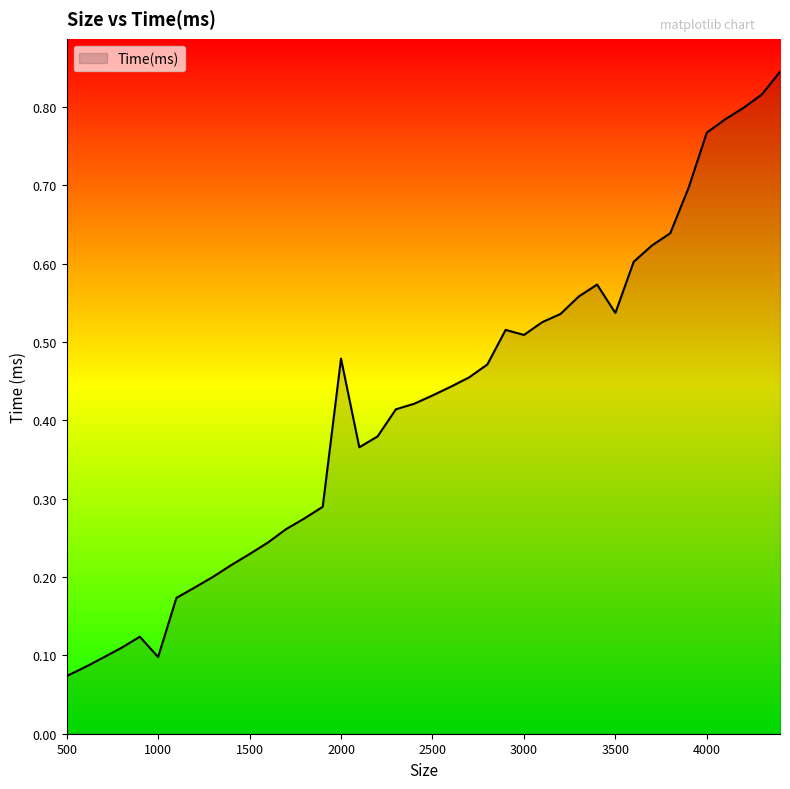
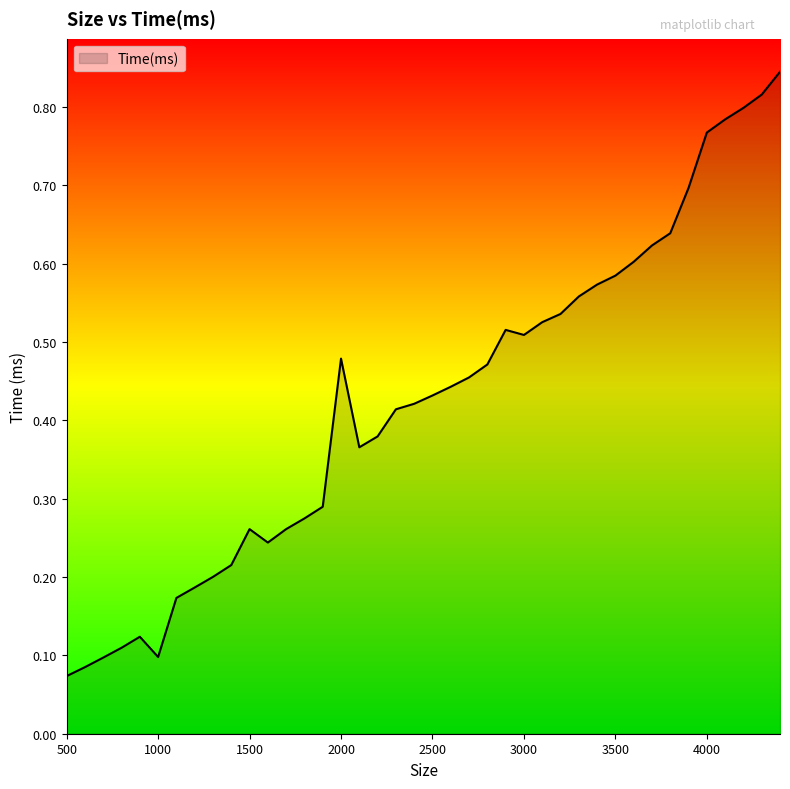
  {
    "500": 0.07,
    "1000": 0.10,
-   "1500": 0.23,
+   "1500": 0.26,
    "2000": 0.48,
    "2500": 0.43,
    "3000": 0.51,
-   "3500": 0.54,
+   "3500": 0.58,
    "4000": 0.77
  }
